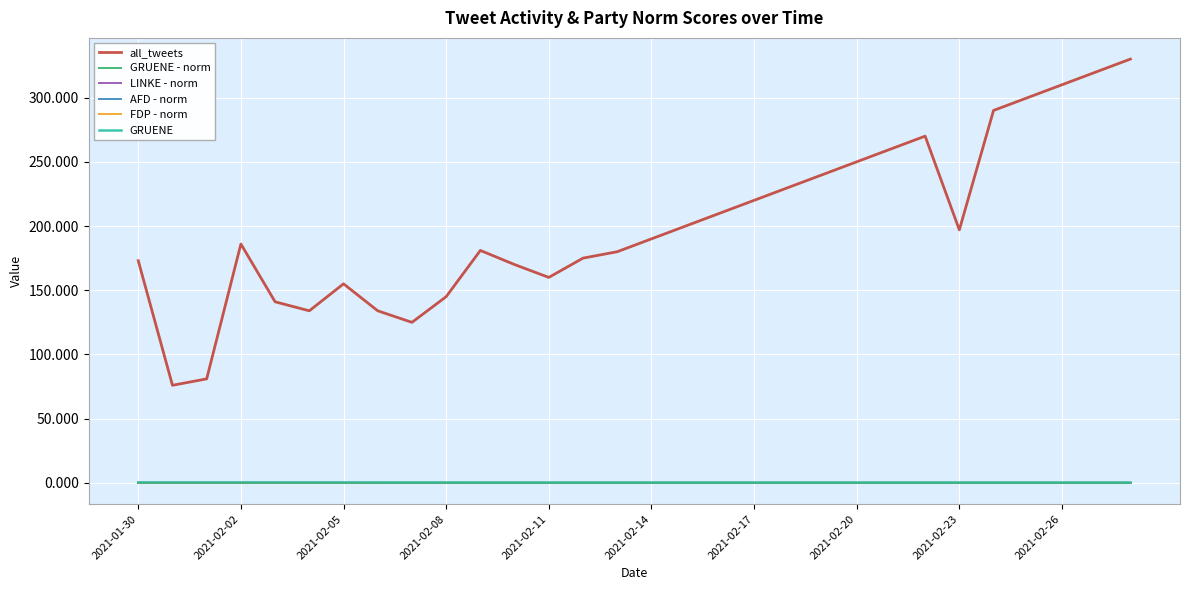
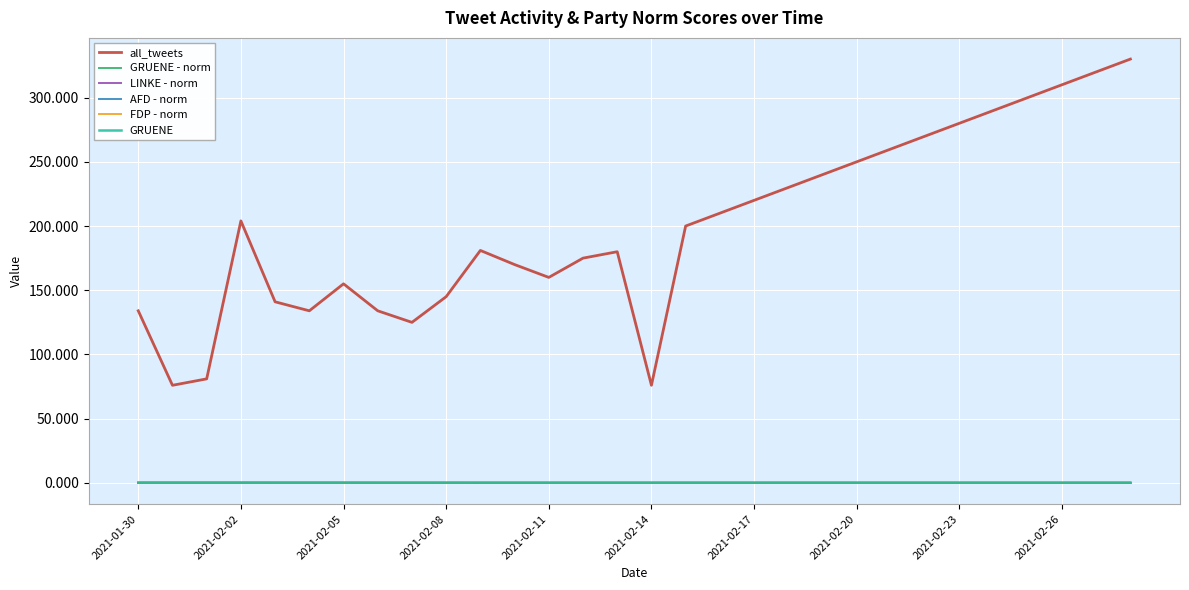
  {
    "all_tweets": {
-     "2021-01-30": 173,
-     "2021-02-02": 186,
+     "2021-01-30": 134,
+     "2021-02-02": 204,
      "2021-02-05": 155,
      "2021-02-08": 145,
      "2021-02-11": 160,
-     "2021-02-14": 190,
+     "2021-02-14": 76,
      "2021-02-17": 220,
      "2021-02-20": 250,
-     "2021-02-23": 197,
+     "2021-02-23": 280,
      "2021-02-26": 310
    }
  }
